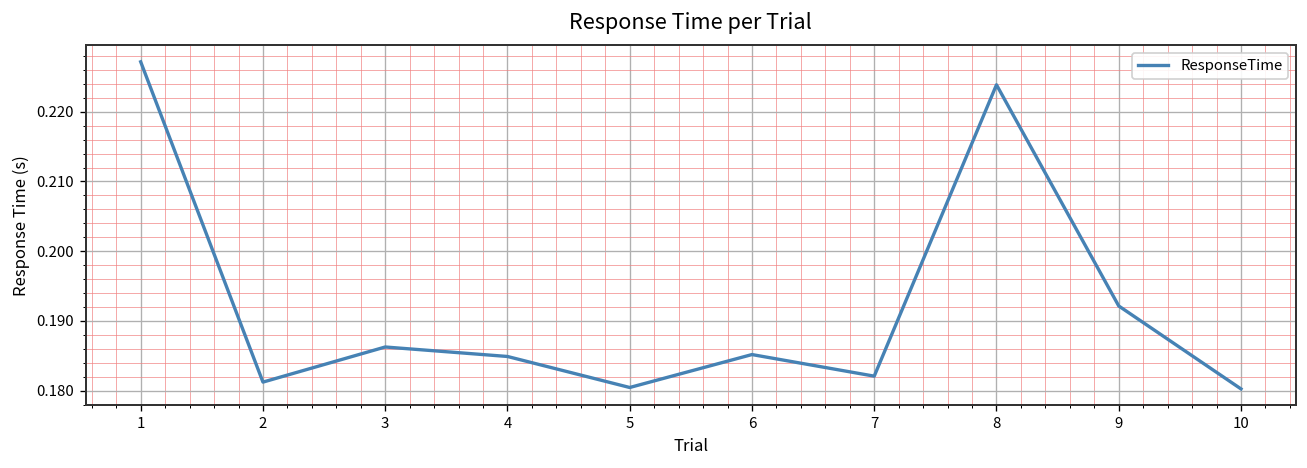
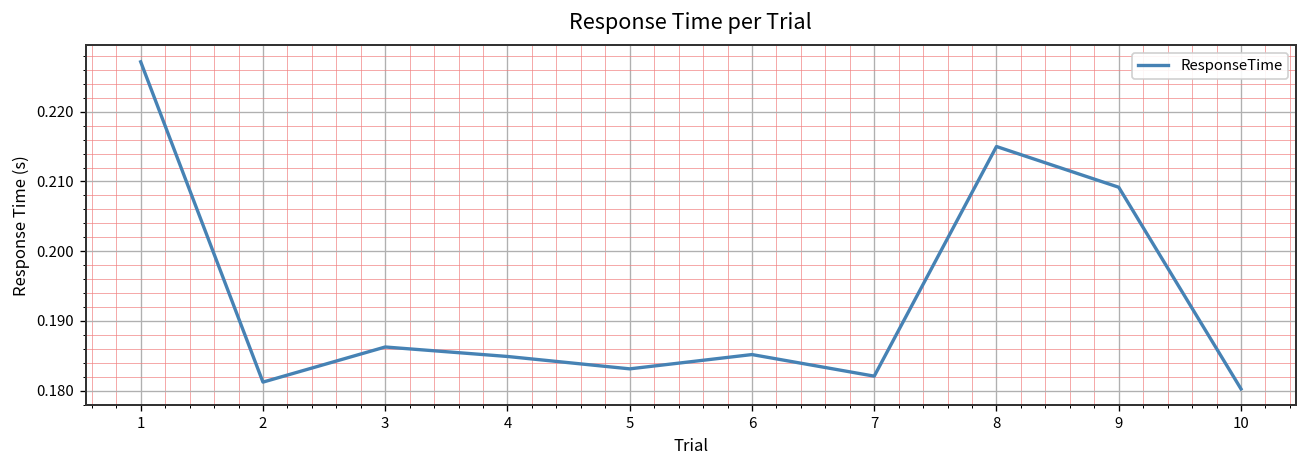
  {
    "1": 0.227,
    "2": 0.181,
    "3": 0.186,
    "4": 0.185,
-   "5": 0.180,
+   "5": 0.183,
    "6": 0.185,
    "7": 0.182,
-   "8": 0.224,
-   "9": 0.192,
+   "8": 0.215,
+   "9": 0.209,
    "10": 0.180
  }
